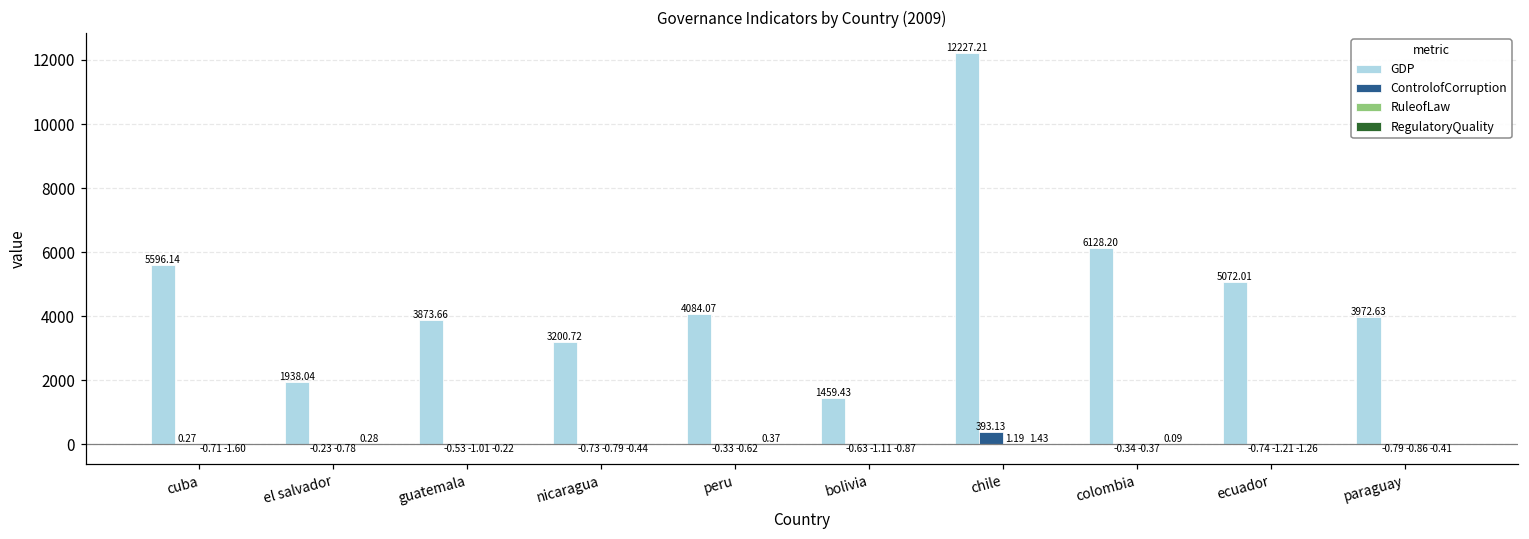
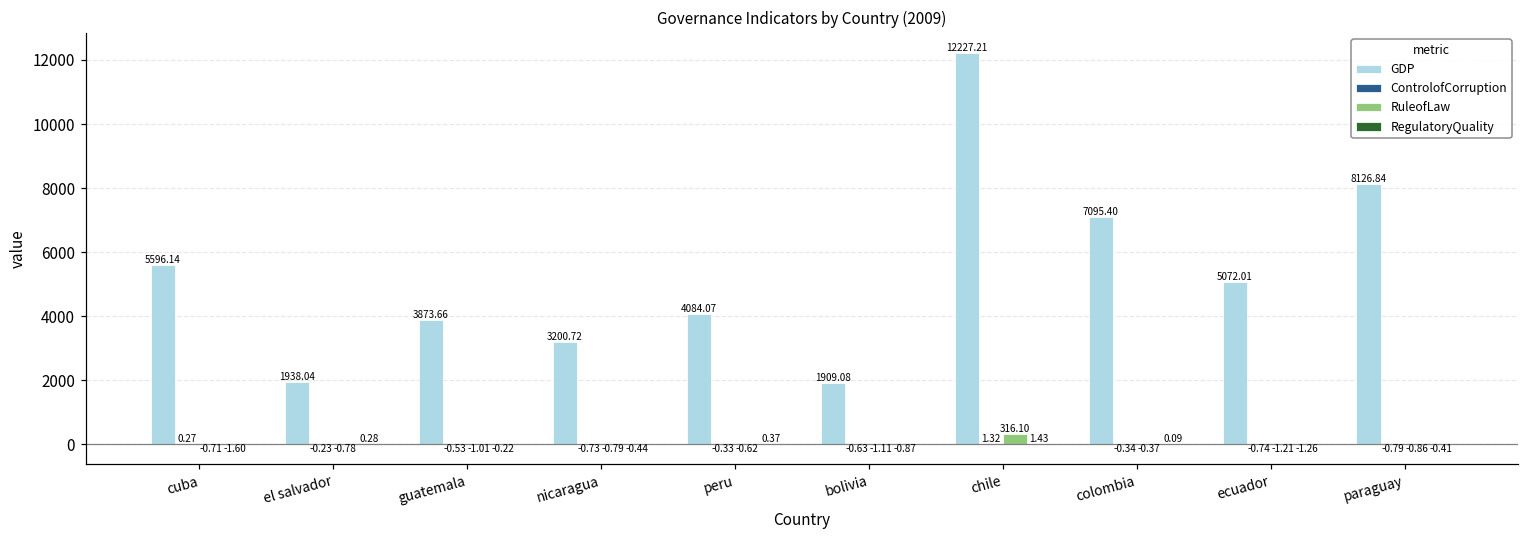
  {
    "GDP": {
      "cuba": 5596.14,
      "el salvador": 1938.04,
      "guatemala": 3873.66,
      "nicaragua": 3200.72,
      "peru": 4084.07,
-     "bolivia": 1459.43,
+     "bolivia": 1909.08,
      "chile": 12227.21,
-     "colombia": 6128.20,
+     "colombia": 7095.40,
      "ecuador": 5072.01,
-     "paraguay": 3972.63
+     "paraguay": 8126.84
    },
    "ControlofCorruption": {
      "cuba": 0.27,
      "el salvador": -0.23,
      "guatemala": -0.53,
      "nicaragua": -0.73,
      "peru": -0.33,
      "bolivia": -0.63,
-     "chile": 393.13,
+     "chile": 1.32,
      "colombia": -0.34,
      "ecuador": -0.74,
      "paraguay": -0.79
    },
    "RuleofLaw": {
      "cuba": -0.71,
      "el salvador": -0.78,
      "guatemala": -1.01,
      "nicaragua": -0.79,
      "peru": -0.62,
      "bolivia": -1.11,
-     "chile": 1.19,
+     "chile": 316.10,
      "colombia": -0.37,
      "ecuador": -1.21,
      "paraguay": -0.86
    },
    "RegulatoryQuality": {
      "cuba": -1.60,
      "el salvador": 0.28,
      "guatemala": -0.22,
      "nicaragua": -0.44,
      "peru": 0.37,
      "bolivia": -0.87,
      "chile": 1.43,
      "colombia": 0.09,
      "ecuador": -1.26,
      "paraguay": -0.41
    }
  }
